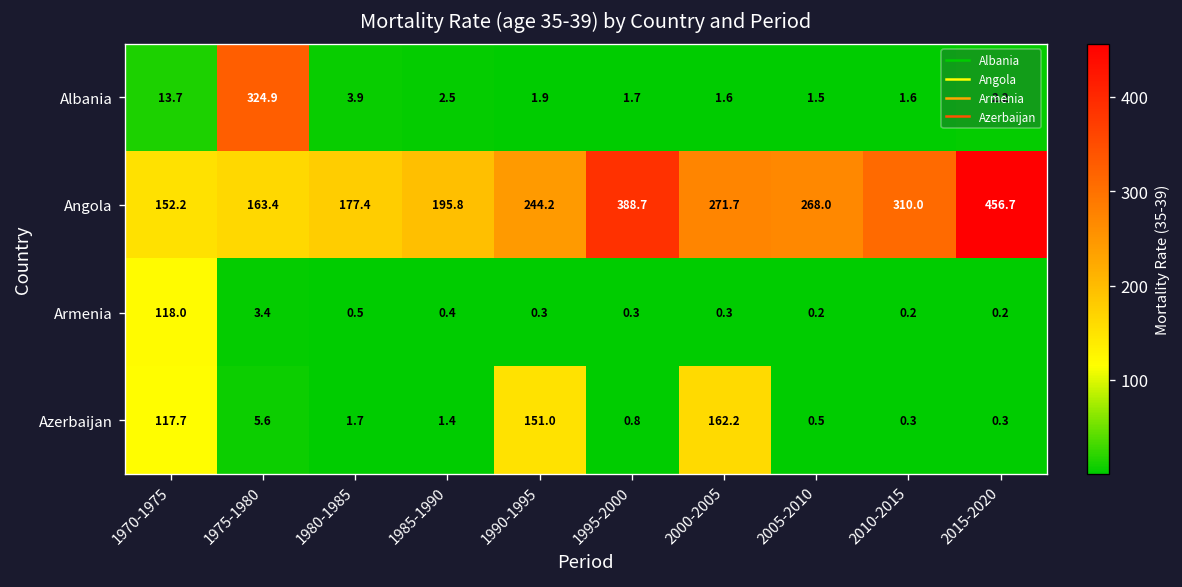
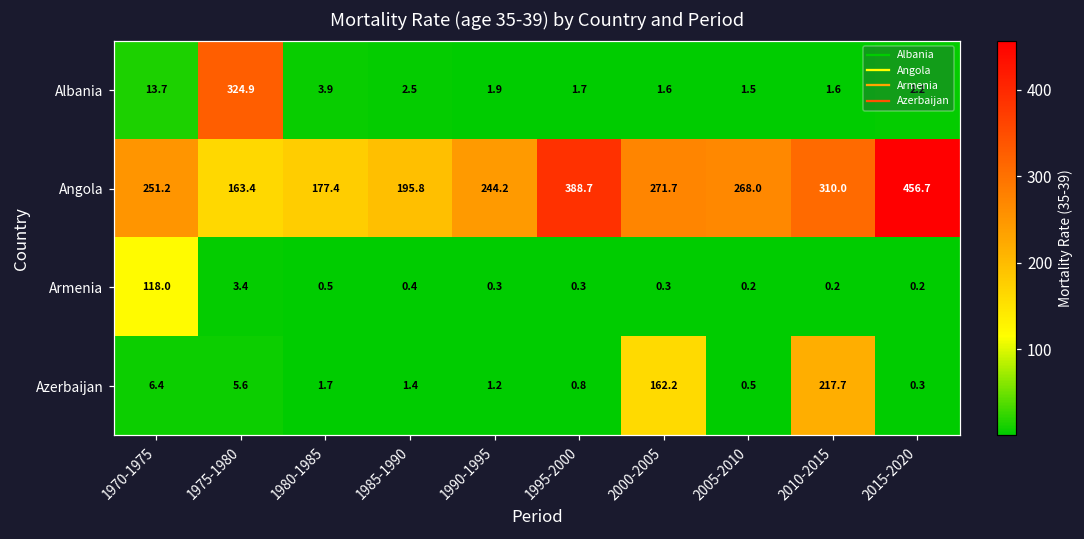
  {
    "Albania": {
      "1970-1975": 13.7,
      "1975-1980": 324.9,
      "1980-1985": 3.9,
      "1985-1990": 2.5,
      "1990-1995": 1.9,
      "1995-2000": 1.7,
      "2000-2005": 1.6,
      "2005-2010": 1.5,
      "2010-2015": 1.6
    },
    "Angola": {
-     "1970-1975": 152.2,
+     "1970-1975": 251.2,
      "1975-1980": 163.4,
      "1980-1985": 177.4,
      "1985-1990": 195.8,
      "1990-1995": 244.2,
      "1995-2000": 388.7,
      "2000-2005": 271.7,
      "2005-2010": 268.0,
      "2010-2015": 310.0,
      "2015-2020": 456.7
    },
    "Armenia": {
      "1970-1975": 118.0,
      "1975-1980": 3.4,
      "1980-1985": 0.5,
      "1985-1990": 0.4,
      "1990-1995": 0.3,
      "1995-2000": 0.3,
      "2000-2005": 0.3,
      "2005-2010": 0.2,
      "2010-2015": 0.2,
      "2015-2020": 0.2
    },
    "Azerbaijan": {
-     "1970-1975": 117.7,
+     "1970-1975": 6.4,
      "1975-1980": 5.6,
      "1980-1985": 1.7,
      "1985-1990": 1.4,
-     "1990-1995": 151.0,
+     "1990-1995": 1.2,
      "1995-2000": 0.8,
      "2000-2005": 162.2,
      "2005-2010": 0.5,
-     "2010-2015": 0.3,
+     "2010-2015": 217.7,
      "2015-2020": 0.3
    }
  }
